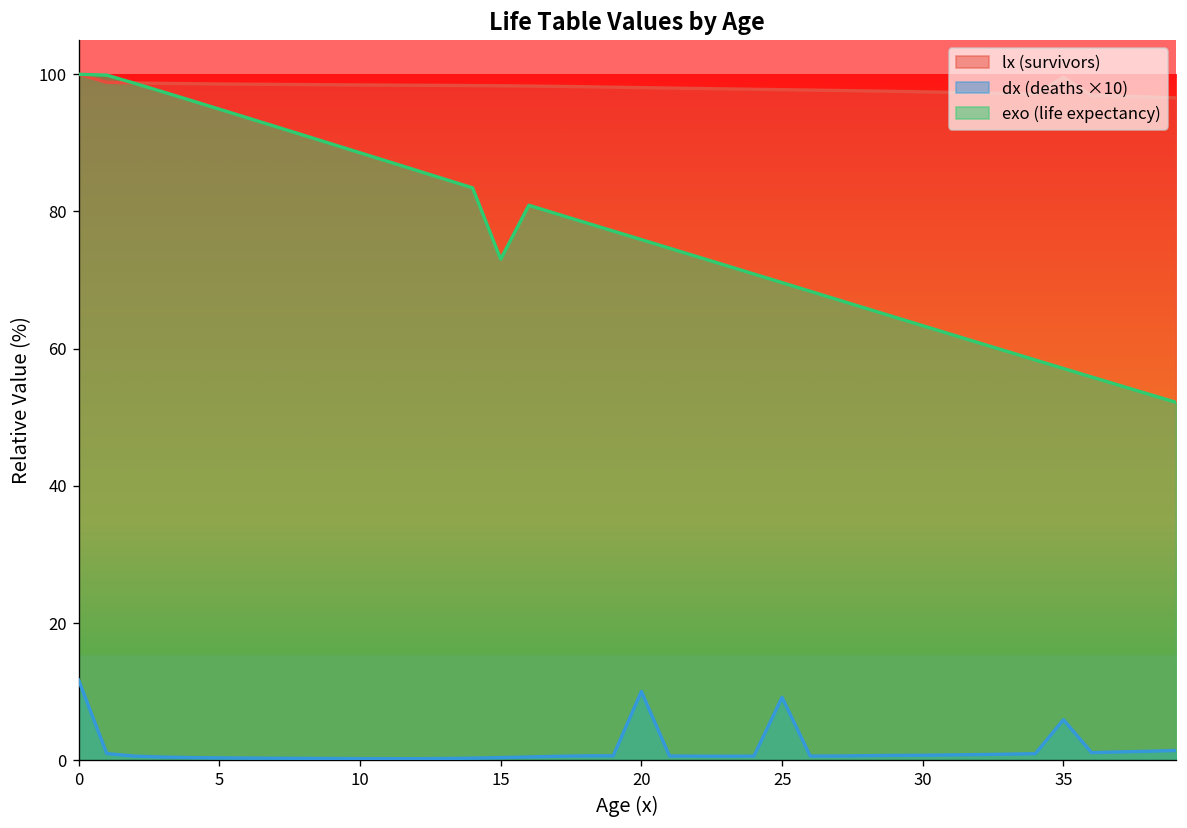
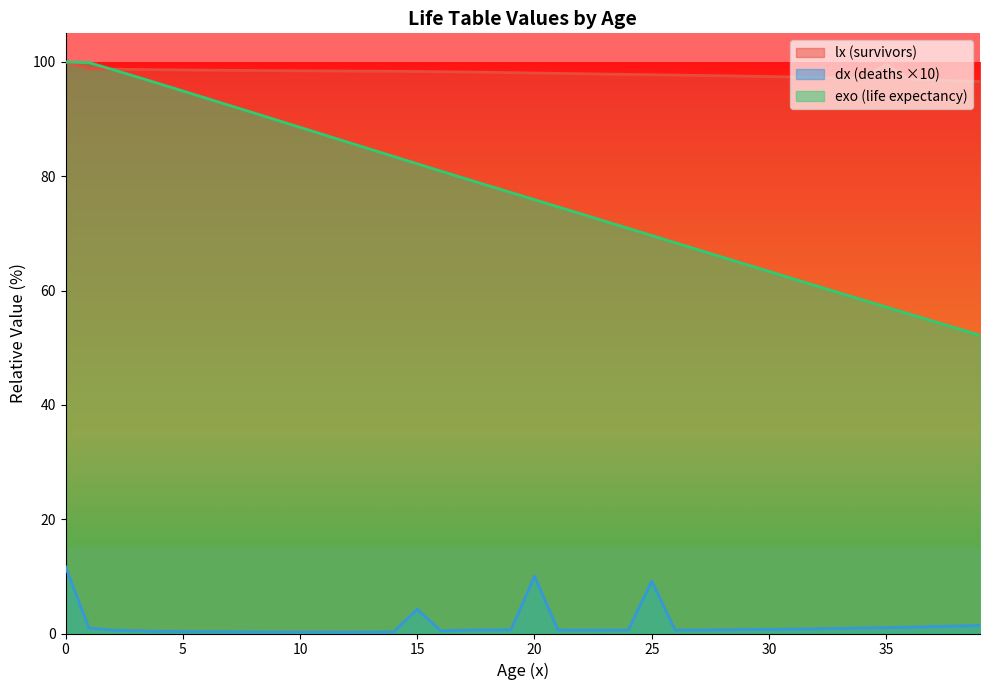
  {
    "lx (survivors)": {
      "5": 99,
      "10": 98,
      "15": 98,
      "20": 98,
      "25": 98,
      "30": 97
    },
    "dx (deaths ×10)": {
      "0": 12,
      "5": 0,
      "10": 0,
-     "15": 0,
+     "15": 4,
      "20": 10,
      "25": 9,
      "30": 1,
-     "35": 6
+     "35": 1
    },
    "exo (life expectancy)": {
      "5": 95,
      "10": 89,
-     "15": 73,
+     "15": 82,
      "20": 76,
      "25": 70,
      "30": 63,
      "35": 57
    }
  }
